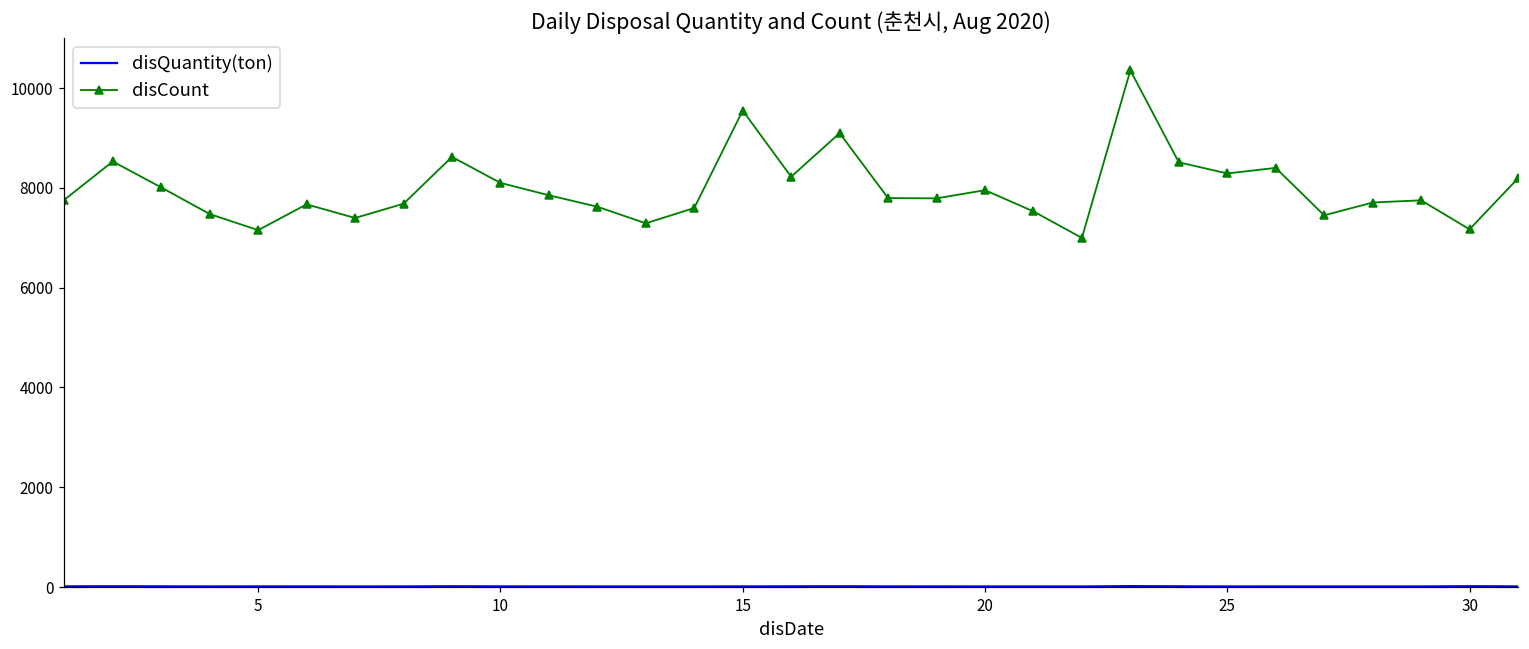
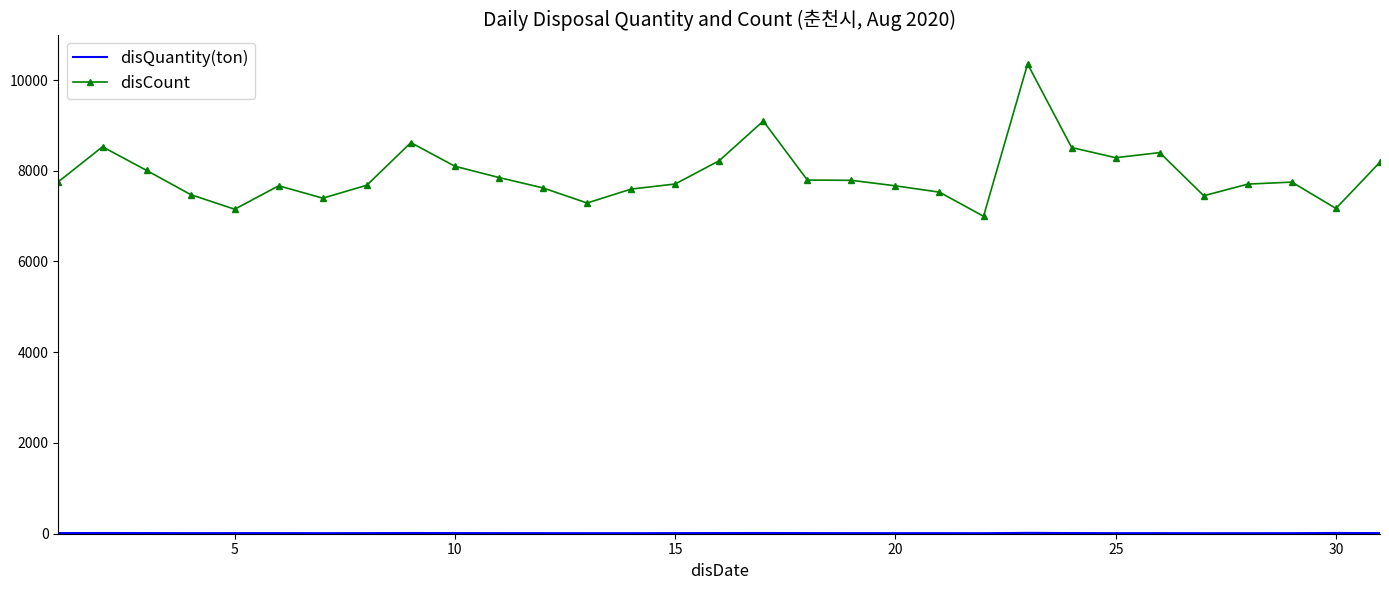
  {
    "disQuantity(ton)": {
      "5": 0,
      "10": 0,
      "15": 0,
      "20": 0,
      "25": 0,
      "30": 0
    },
    "disCount": {
      "5": 7200,
      "10": 8100,
-     "15": 9500,
-     "20": 8000,
+     "15": 7700,
+     "20": 7700,
      "25": 8300,
      "30": 7200
    }
  }
